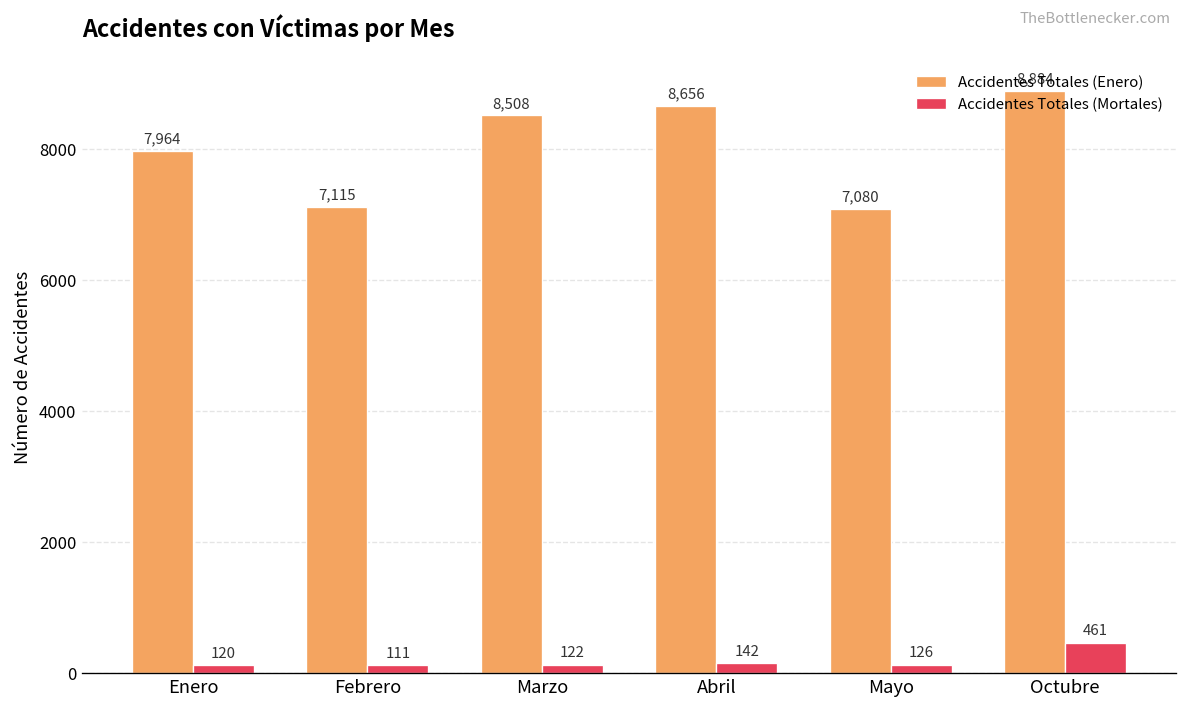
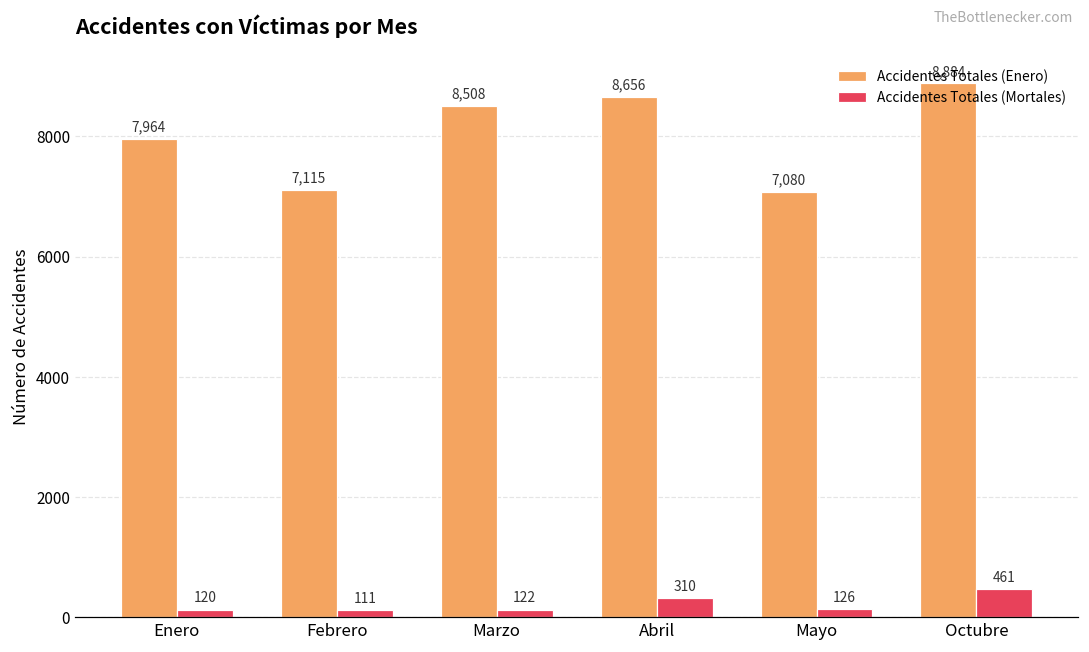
  {
    "Accidentes Totales (Enero)": {
      "Enero": "7,964",
      "Febrero": "7,115",
      "Marzo": "8,508",
      "Abril": "8,656",
      "Mayo": "7,080",
      "Octubre": "8,884"
    },
    "Accidentes Totales (Mortales)": {
      "Enero": "120",
      "Febrero": "111",
      "Marzo": "122",
-     "Abril": "142",
+     "Abril": "310",
      "Mayo": "126",
      "Octubre": "461"
    }
  }
